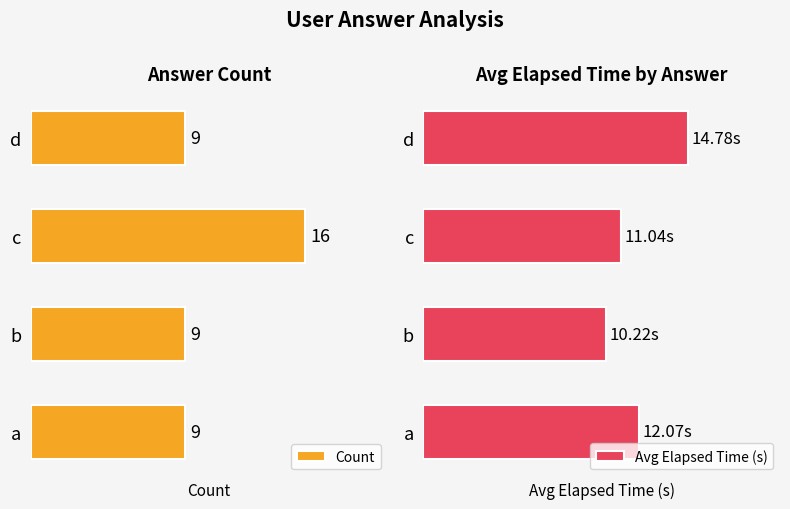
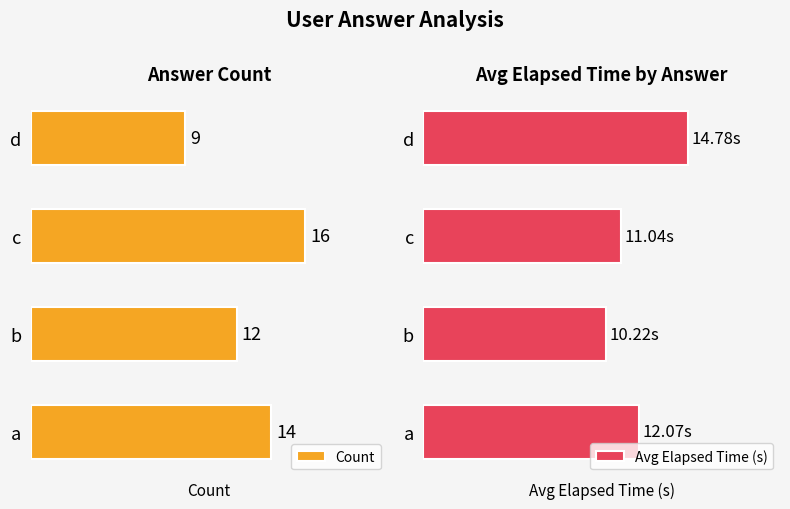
  {
    "Answer Count": {
      "d": "9",
      "c": "16",
-     "b": "9",
-     "a": "9"
+     "b": "12",
+     "a": "14"
    },
    "Avg Elapsed Time by Answer": {
      "d": "14.78s",
      "c": "11.04s",
      "b": "10.22s",
      "a": "12.07s"
    }
  }
